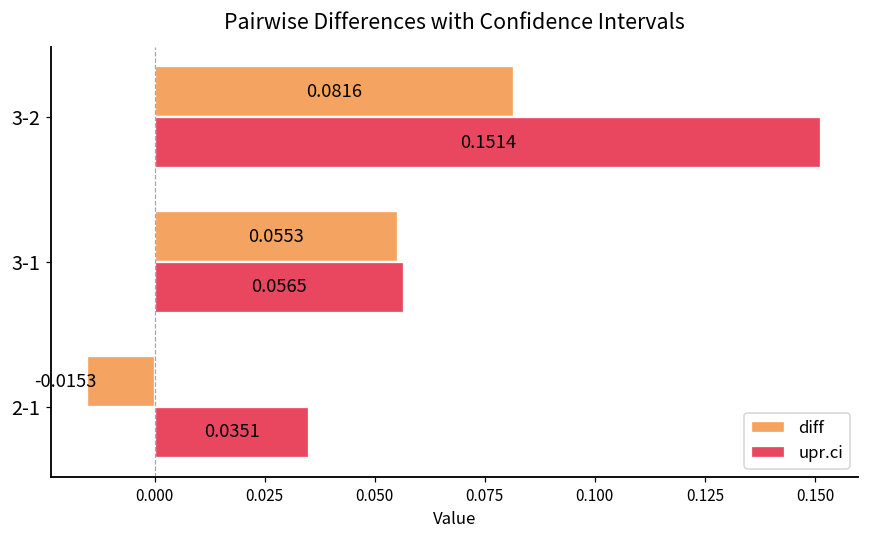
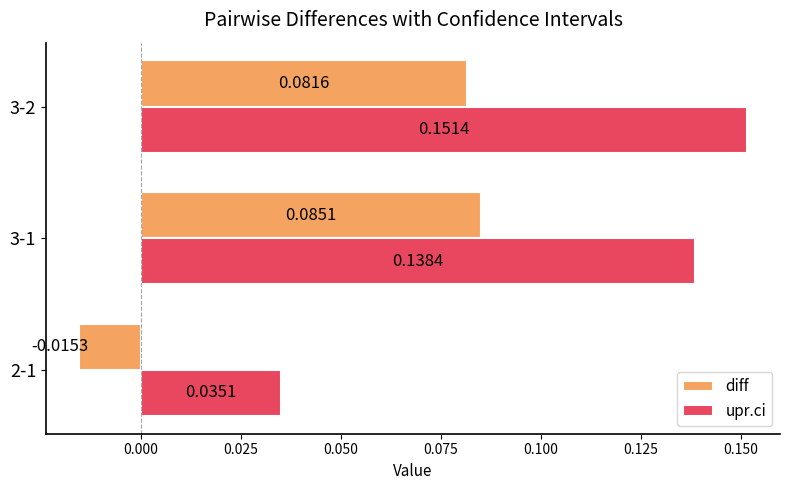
  {
    "diff": {
      "3-2": 0.0816,
-     "3-1": 0.0553,
+     "3-1": 0.0851,
      "2-1": -0.0153
    },
    "upr.ci": {
      "3-2": 0.1514,
-     "3-1": 0.0565,
+     "3-1": 0.1384,
      "2-1": 0.0351
    }
  }
